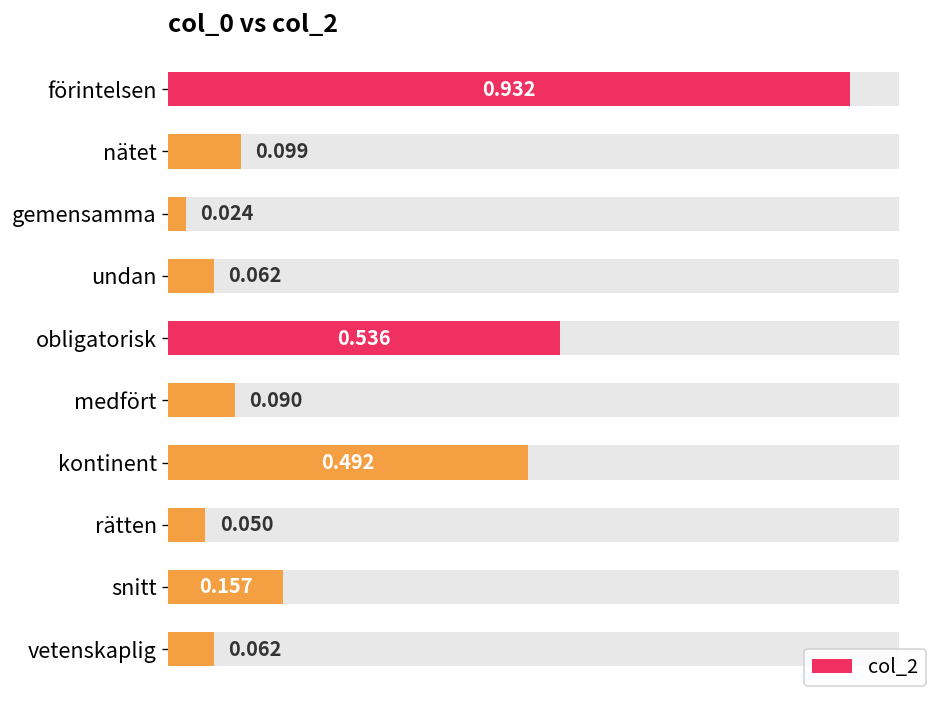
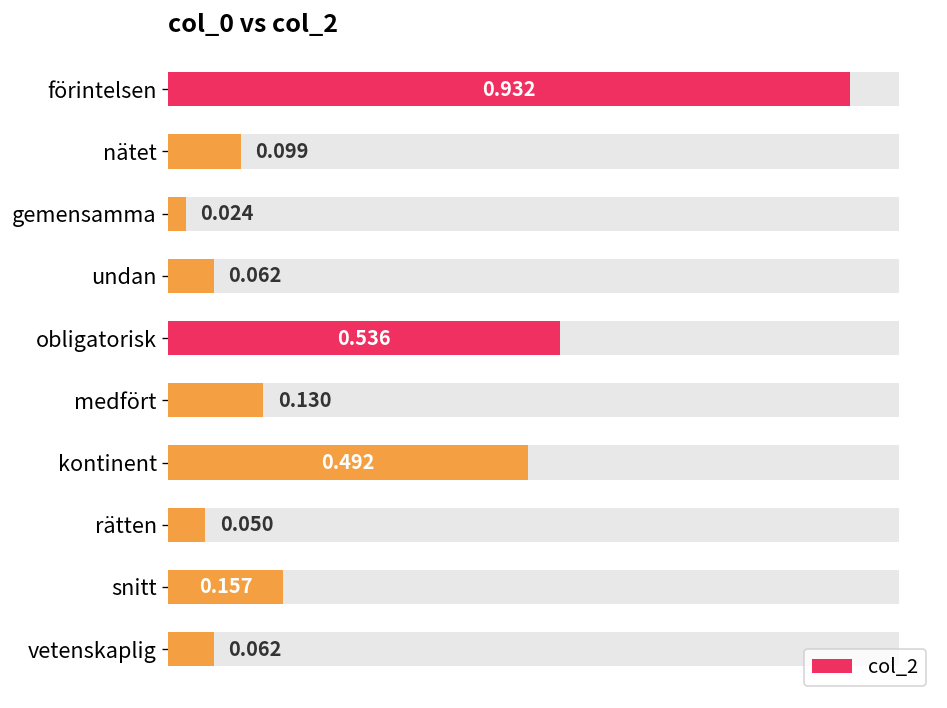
  {
    "col_2": {
-     "medfört": 0.090
+     "medfört": 0.130
    }
  }
